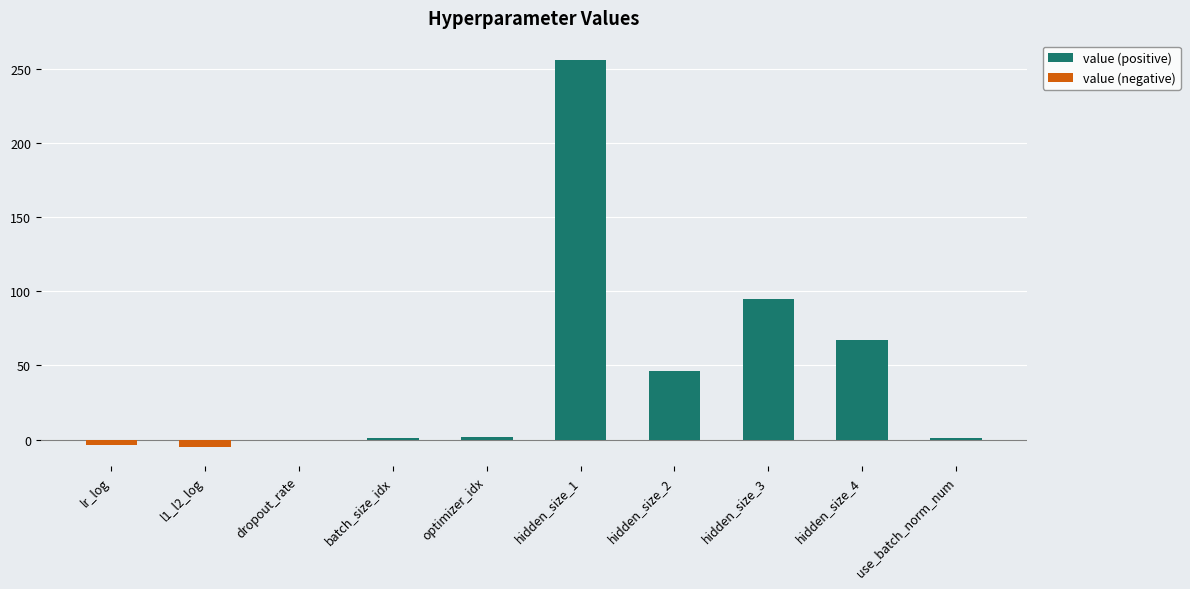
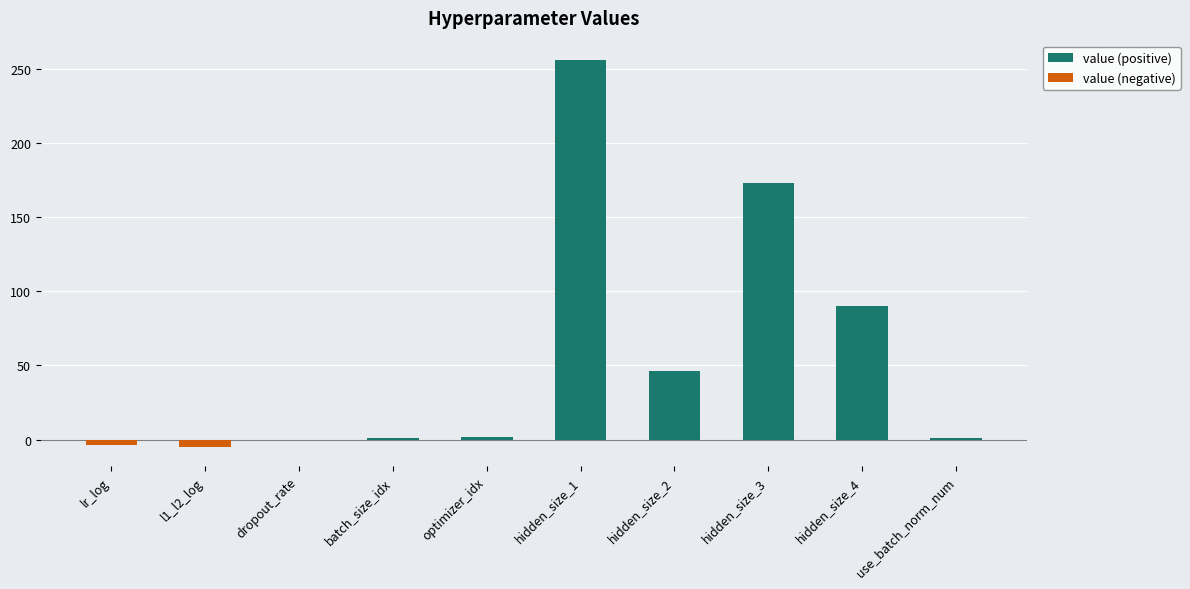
  {
    "value (positive)": {
      "lr_log": 0,
      "l1_l2_log": 0,
      "dropout_rate": 0,
      "optimizer_idx": 2,
      "hidden_size_1": 256,
      "hidden_size_2": 46,
-     "hidden_size_3": 95,
-     "hidden_size_4": 67
+     "hidden_size_3": 173,
+     "hidden_size_4": 90
    },
    "value (negative)": {
      "lr_log": -4,
      "l1_l2_log": -5,
      "dropout_rate": 0,
      "batch_size_idx": 0,
      "optimizer_idx": 0,
      "hidden_size_1": 0,
      "hidden_size_2": 0,
      "hidden_size_3": 0,
      "hidden_size_4": 0,
      "use_batch_norm_num": 0
    }
  }
